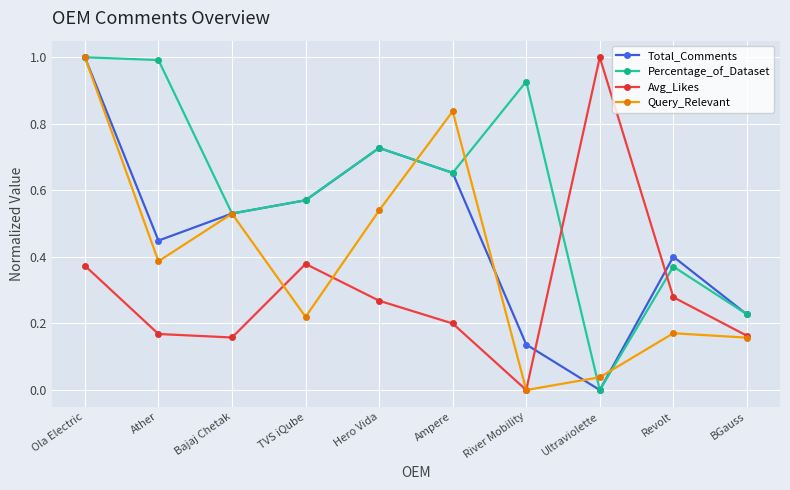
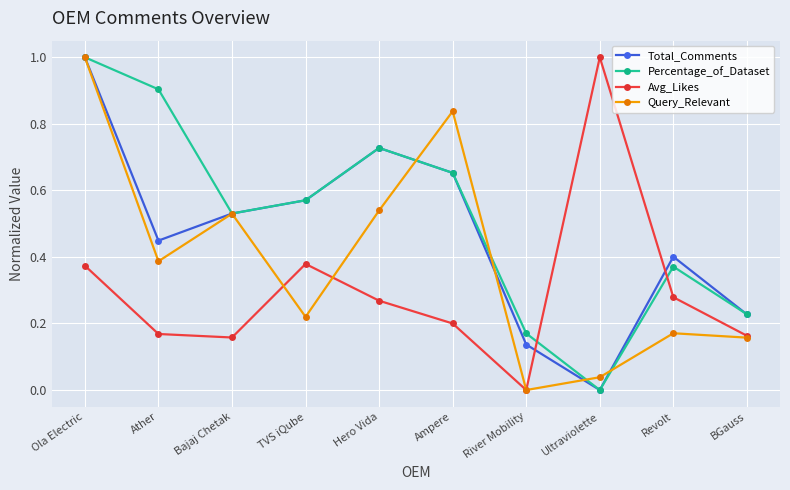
  {
    "Total_Comments": {
      "Ather": 0.45,
      "River Mobility": 0.14,
      "Revolt": 0.40
    },
    "Percentage_of_Dataset": {
-     "Ather": 0.99,
-     "River Mobility": 0.93,
+     "Ather": 0.90,
+     "River Mobility": 0.17,
      "Revolt": 0.37
    },
    "Avg_Likes": {
      "Ola Electric": 0.37,
      "Ather": 0.17,
      "Bajaj Chetak": 0.16,
      "TVS iQube": 0.38,
      "Hero Vida": 0.27,
      "Ampere": 0.20,
      "Ultraviolette": 1.00,
      "Revolt": 0.28
    },
    "Query_Relevant": {
      "Ather": 0.39,
      "TVS iQube": 0.22,
      "Hero Vida": 0.54,
      "Ampere": 0.84,
      "Ultraviolette": 0.04,
      "Revolt": 0.17
    }
  }
